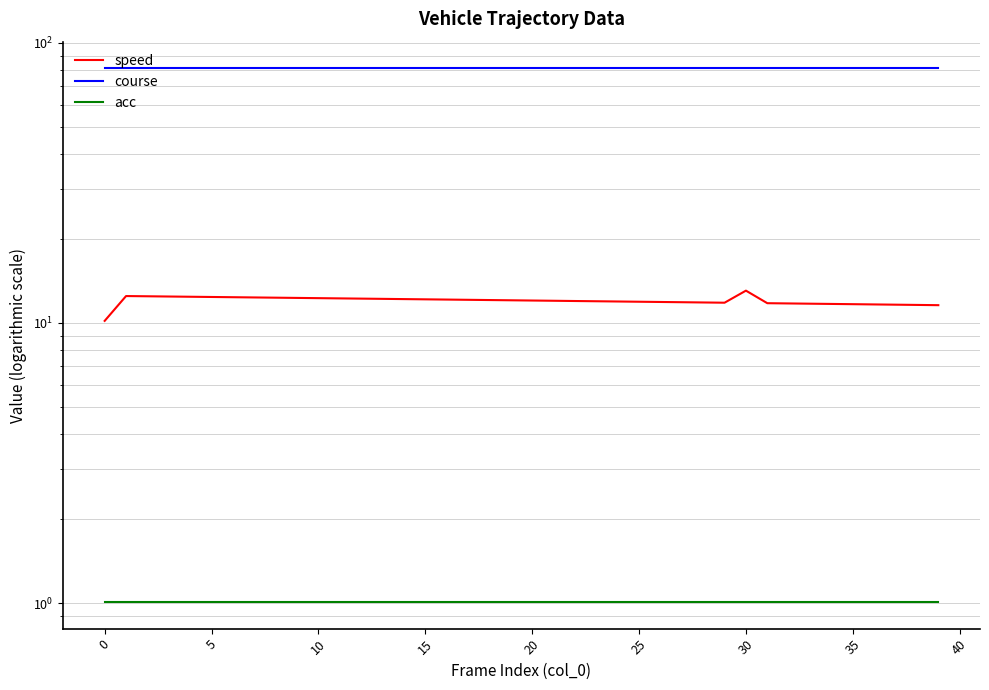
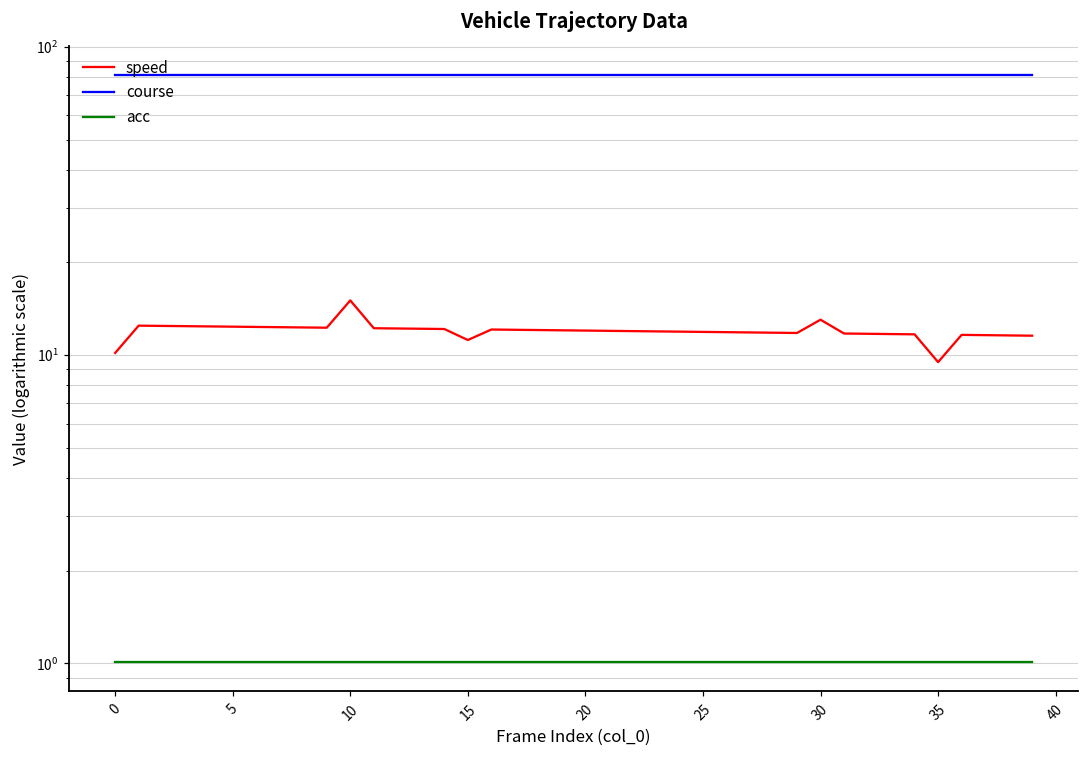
  {
    "speed": {
      "0": 10.2,
      "5": 12,
-     "10": 12,
-     "15": 12.1,
+     "10": 15,
+     "15": 11.2,
      "20": 12.0,
      "25": 11.9,
      "30": 13,
-     "35": 11.7
+     "35": 9.5
    },
    "course": {
      "0": 81,
      "5": 81,
      "10": 81,
      "15": 81,
      "20": 81,
      "25": 81,
      "30": 81,
      "35": 81
    },
    "acc": {
      "0": 1.0,
      "5": 1.0,
      "10": 1.0,
      "15": 1.0,
      "20": 1.0,
      "25": 1.0,
      "30": 1.0,
      "35": 1.0
    }
  }
